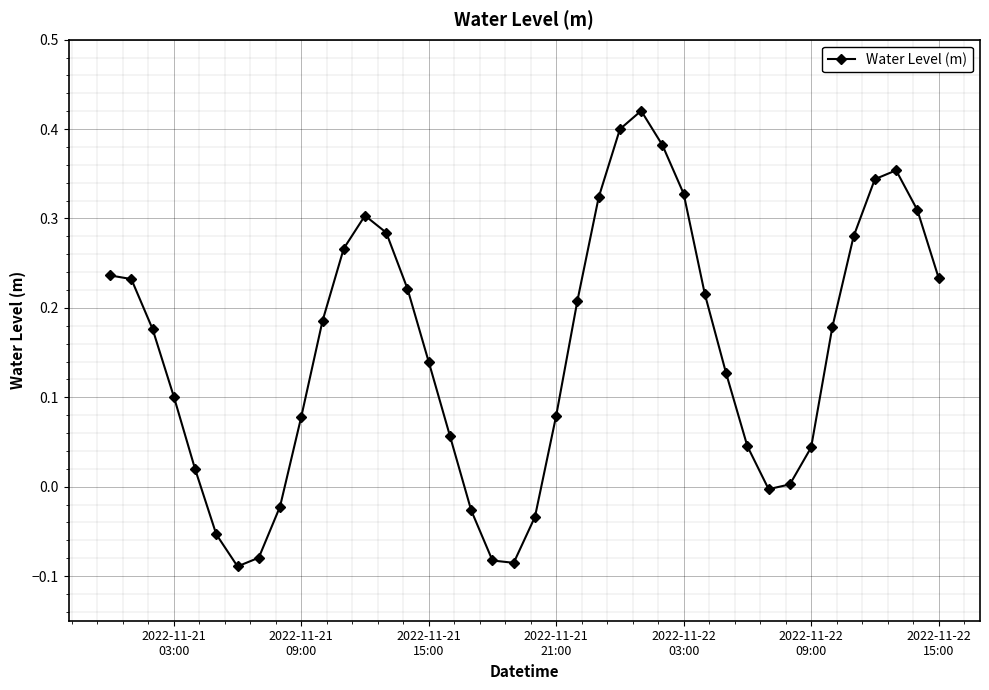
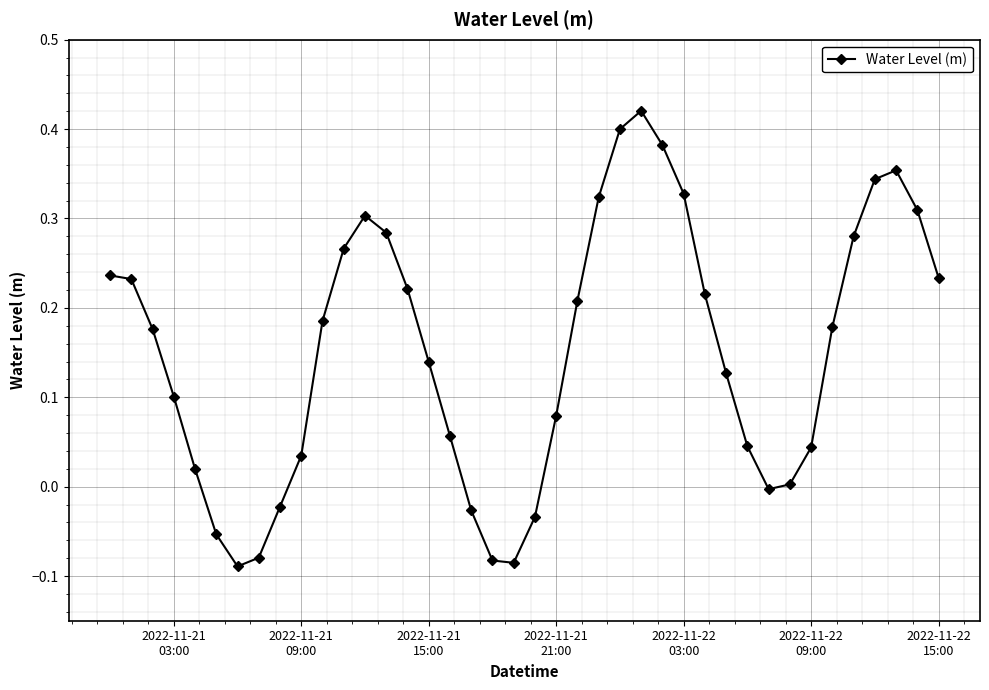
  {
    "2022-11-21 03:00": 0.10,
-   "2022-11-21 09:00": 0.08,
+   "2022-11-21 09:00": 0.03,
    "2022-11-21 15:00": 0.14,
    "2022-11-21 21:00": 0.08,
    "2022-11-22 03:00": 0.33,
    "2022-11-22 09:00": 0.04,
    "2022-11-22 15:00": 0.23
  }
